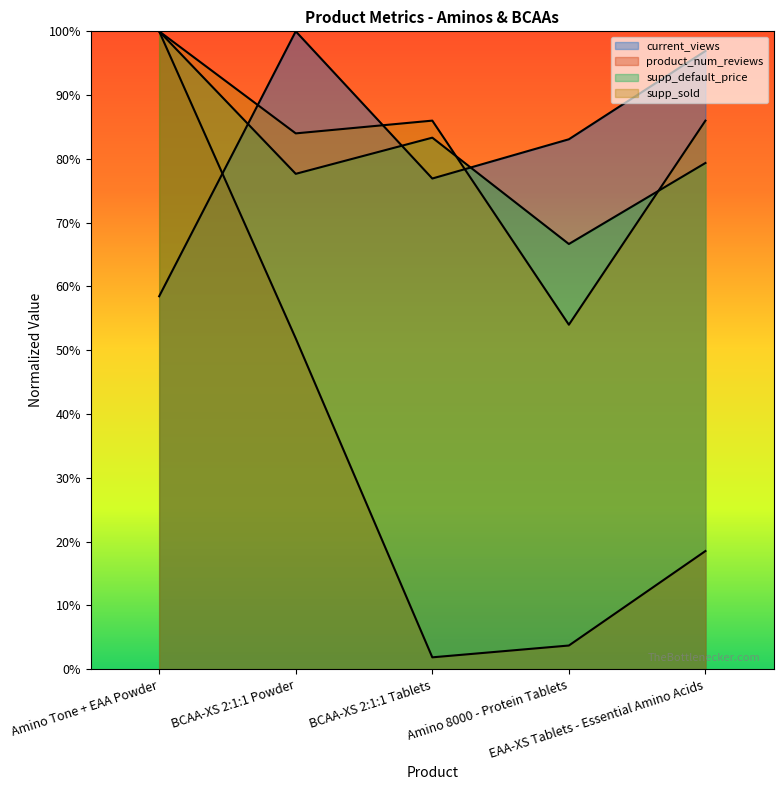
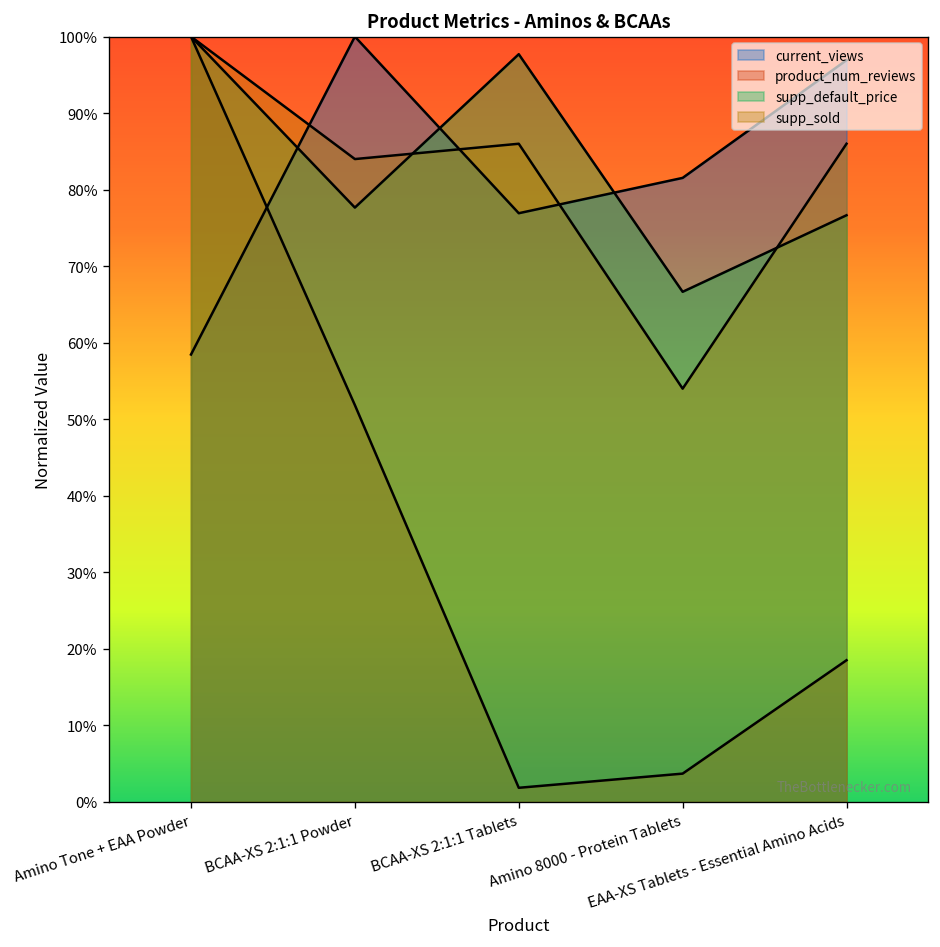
  {
    "current_views": {
      "Amino Tone + EAA Powder": "58%",
      "BCAA-XS 2:1:1 Powder": "100%",
      "BCAA-XS 2:1:1 Tablets": "77%",
-     "Amino 8000 - Protein Tablets": "83%"
+     "Amino 8000 - Protein Tablets": "82%"
    },
    "supp_default_price": {
      "BCAA-XS 2:1:1 Powder": "78%",
-     "BCAA-XS 2:1:1 Tablets": "83%",
+     "BCAA-XS 2:1:1 Tablets": "98%",
      "Amino 8000 - Protein Tablets": "67%",
-     "EAA-XS Tablets - Essential Amino Acids": "79%"
+     "EAA-XS Tablets - Essential Amino Acids": "77%"
    }
  }
